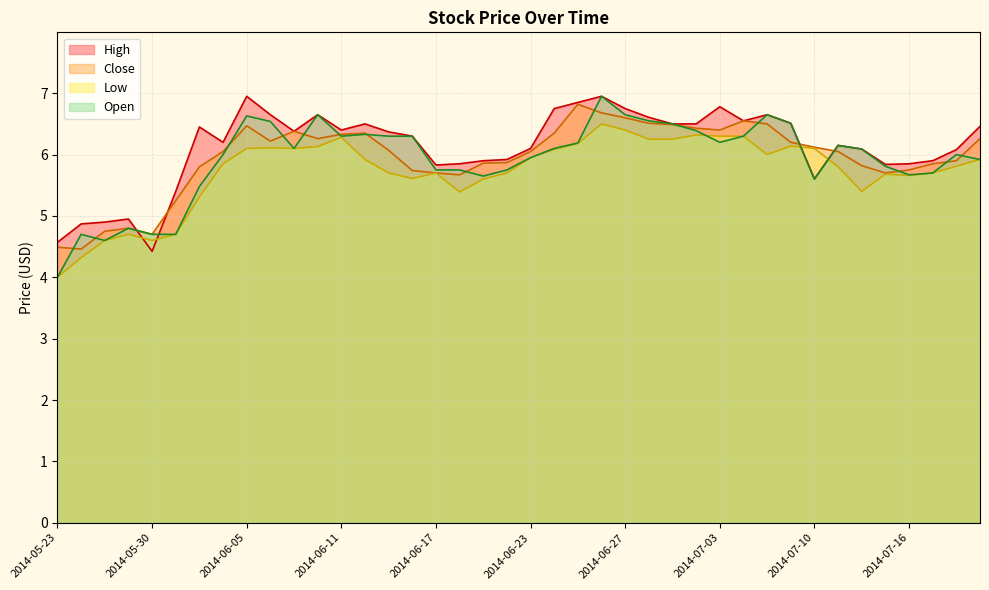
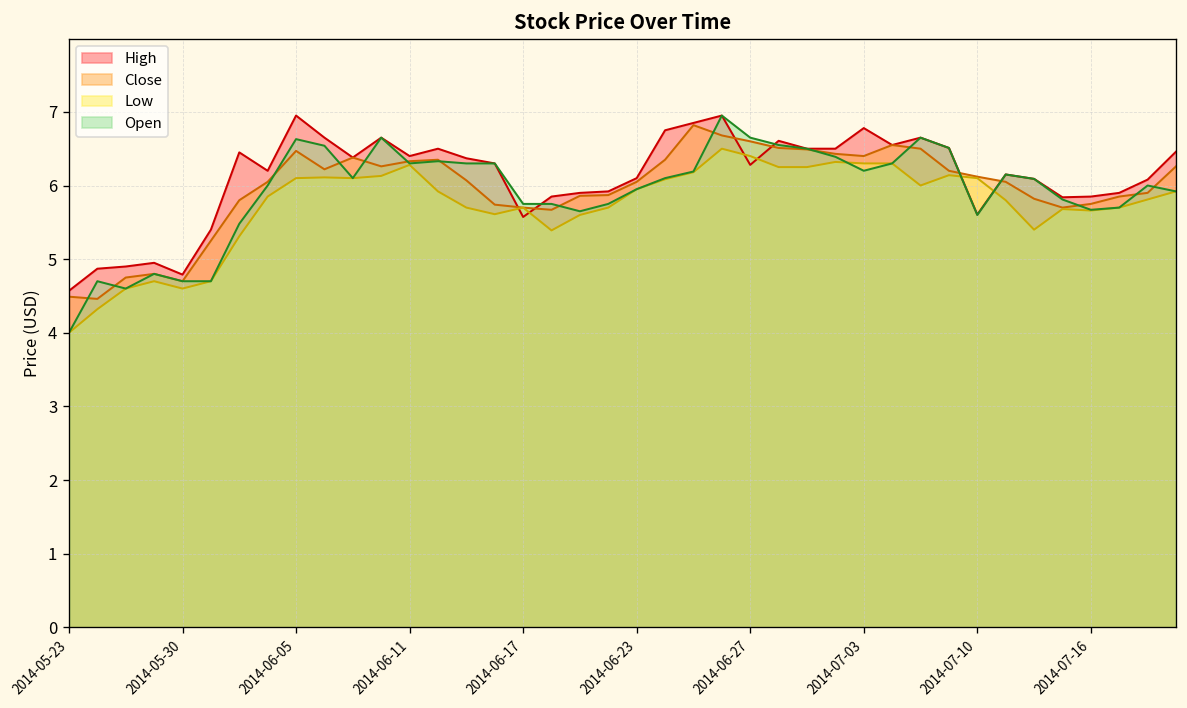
  {
    "High": {
      "2014-05-23": 4.6,
-     "2014-05-30": 4.4,
+     "2014-05-30": 4.8,
      "2014-06-05": 7.0,
      "2014-06-11": 6.4,
-     "2014-06-17": 5.8,
+     "2014-06-17": 5.6,
      "2014-06-23": 6.1,
-     "2014-06-27": 6.8,
+     "2014-06-27": 6.3,
      "2014-07-03": 6.8,
      "2014-07-16": 5.8
    },
    "Open": {
      "2014-06-05": 6.6,
      "2014-06-17": 5.8,
      "2014-06-27": 6.7,
      "2014-07-03": 6.2
    }
  }
